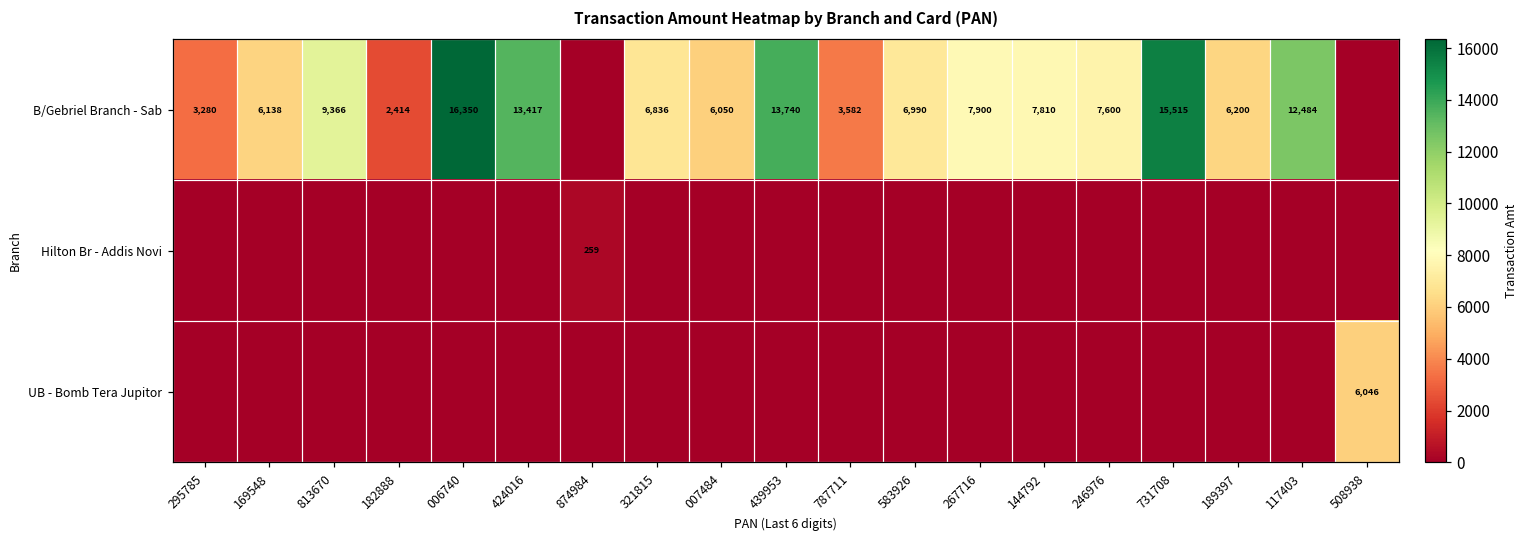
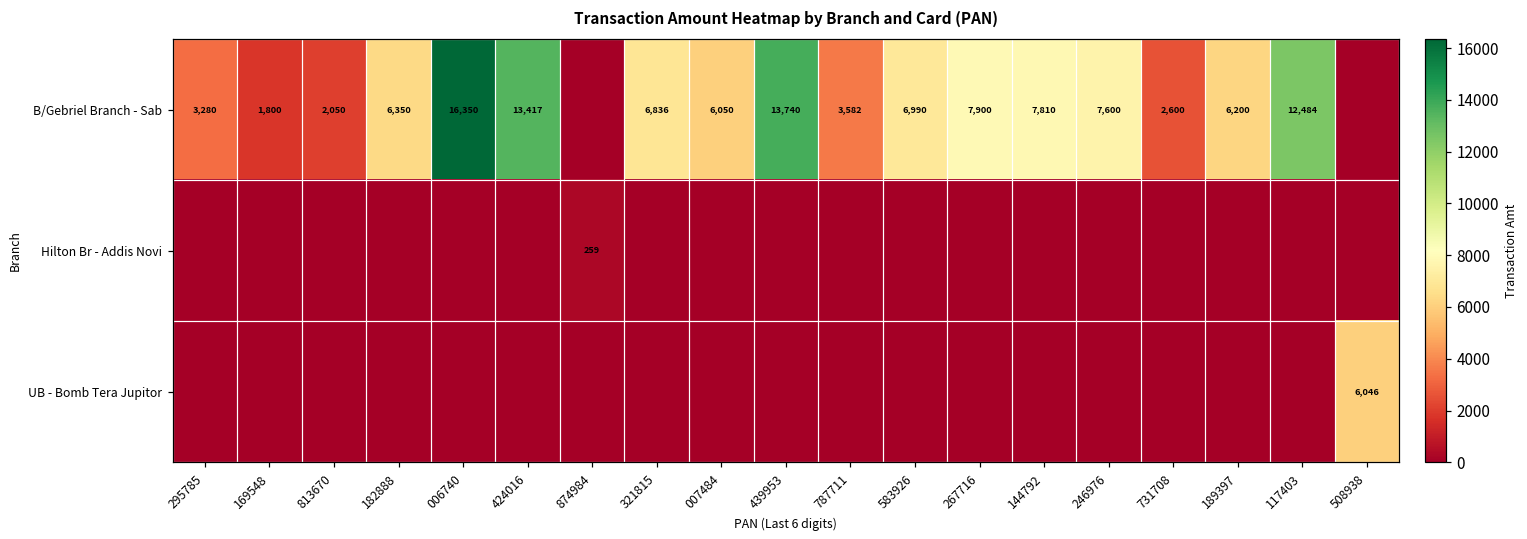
  {
    "B/Gebriel Branch - Sab": {
      "295785": "3,280",
-     "169548": "6,138",
-     "813670": "9,366",
-     "182888": "2,414",
+     "169548": "1,800",
+     "813670": "2,050",
+     "182888": "6,350",
      "006740": "16,350",
      "424016": "13,417",
      "321815": "6,836",
      "007484": "6,050",
      "439953": "13,740",
      "787711": "3,582",
      "583926": "6,990",
      "267716": "7,900",
      "144792": "7,810",
      "246976": "7,600",
-     "731708": "15,515",
+     "731708": "2,600",
      "189397": "6,200",
      "117403": "12,484"
    },
    "Hilton Br - Addis Novi": {
      "874984": "259"
    },
    "UB - Bomb Tera Jupitor": {
      "508938": "6,046"
    }
  }
